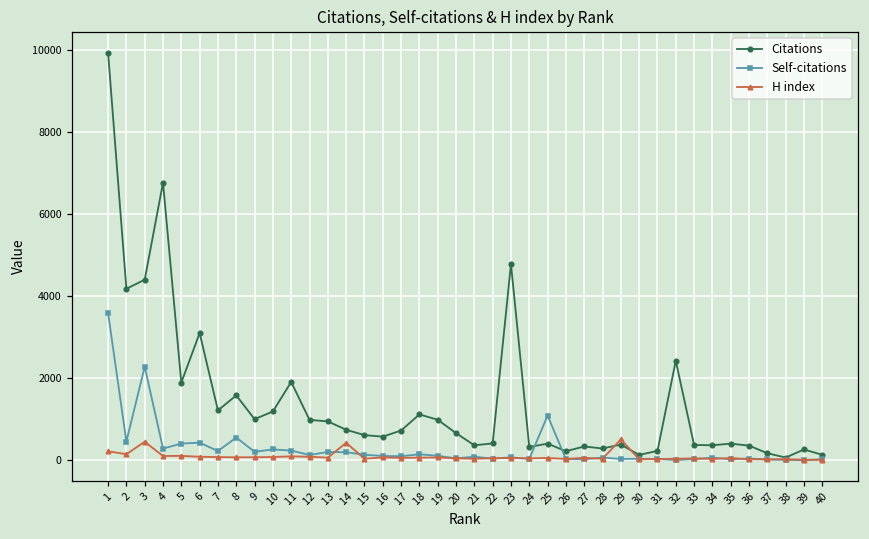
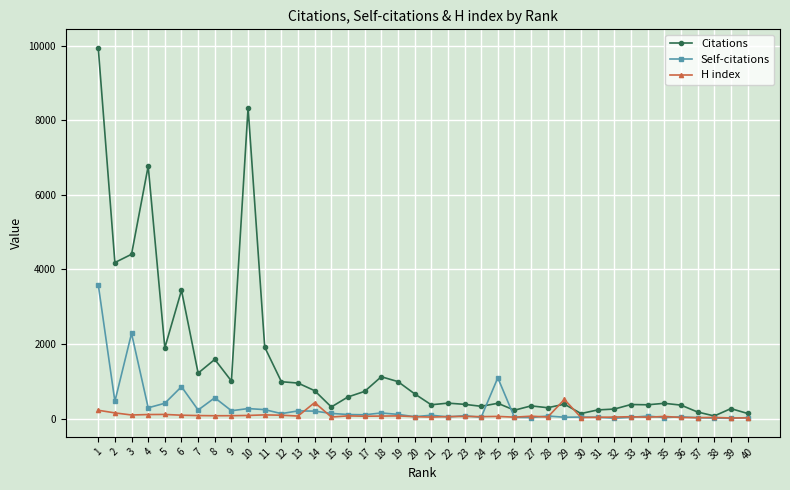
  {
    "Citations": {
      "1": 9900,
      "2": 4200,
      "3": 4400,
      "4": 6800,
      "5": 1900,
-     "6": 3100,
+     "6": 3400,
      "7": 1200,
      "8": 1600,
      "9": 1000,
-     "10": 1200,
+     "10": 8300,
      "11": 1900,
      "12": 1000,
      "13": 1000,
      "14": 700,
-     "15": 600,
+     "15": 300,
      "16": 600,
      "17": 700,
      "18": 1100,
      "19": 1000,
      "20": 700,
      "21": 400,
      "22": 400,
-     "23": 4800,
+     "23": 400,
      "24": 300,
      "25": 400,
      "26": 200,
      "27": 300,
      "28": 300,
      "29": 400,
      "30": 100,
      "31": 200,
-     "32": 2400,
+     "32": 300,
      "33": 400,
      "34": 400,
      "35": 400,
      "36": 400,
      "37": 200,
      "39": 300,
      "40": 100
    },
    "Self-citations": {
      "1": 3600,
      "2": 500,
      "3": 2300,
      "4": 300,
      "5": 400,
-     "6": 400,
+     "6": 900,
      "7": 200,
      "8": 600,
      "9": 200,
      "10": 300,
      "11": 200,
      "13": 200,
      "14": 200,
      "15": 100,
      "18": 200,
      "25": 1100,
      "29": 0
    },
    "H index": {
      "1": 200,
      "2": 200,
-     "3": 500,
+     "3": 100,
      "4": 100,
      "5": 100,
      "6": 100,
      "7": 100,
      "8": 100,
      "9": 100,
      "10": 100,
      "11": 100,
      "13": 100,
      "14": 400,
      "15": 0,
      "18": 100,
      "25": 100,
      "29": 500
    }
  }
